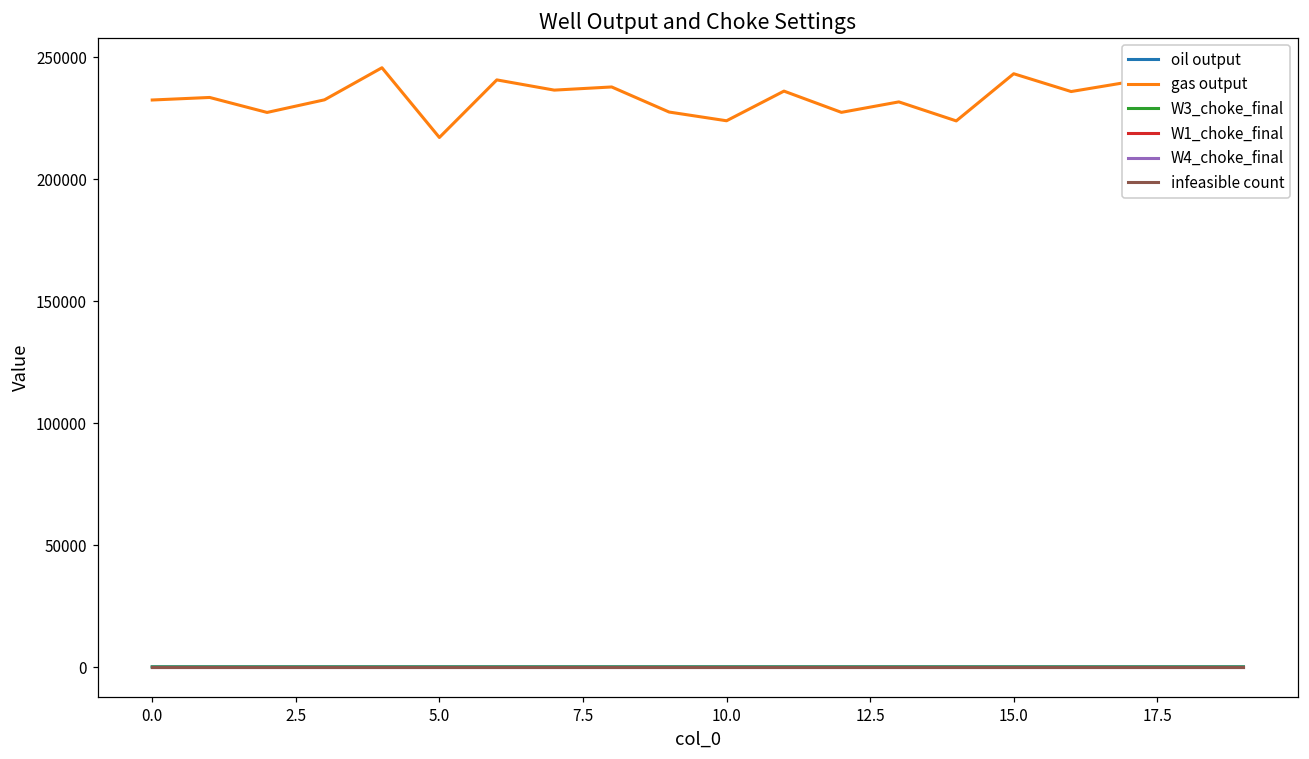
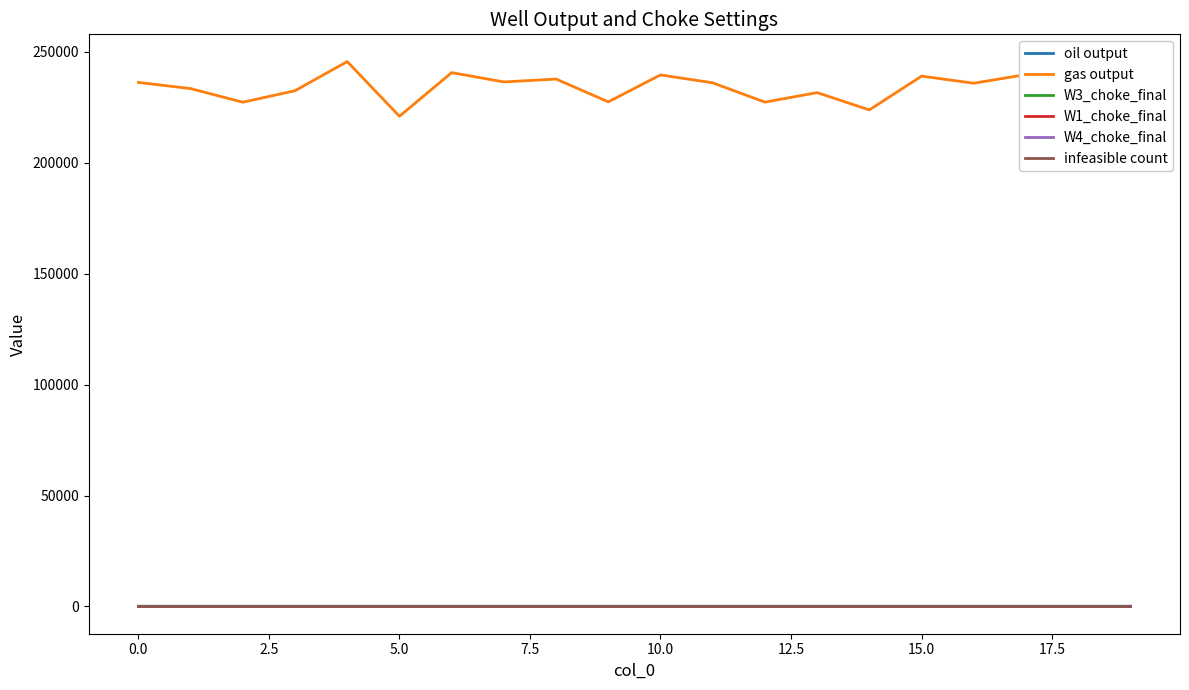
  {
    "infeasible count": {
      "0.0": 0,
      "5.0": 0,
      "10.0": 0,
      "15.0": 0
    },
    "gas output": {
-     "0.0": 232000,
-     "5.0": 217000,
-     "10.0": 224000,
-     "15.0": 243000
+     "0.0": 236000,
+     "5.0": 221000,
+     "10.0": 240000,
+     "15.0": 239000
    }
  }
